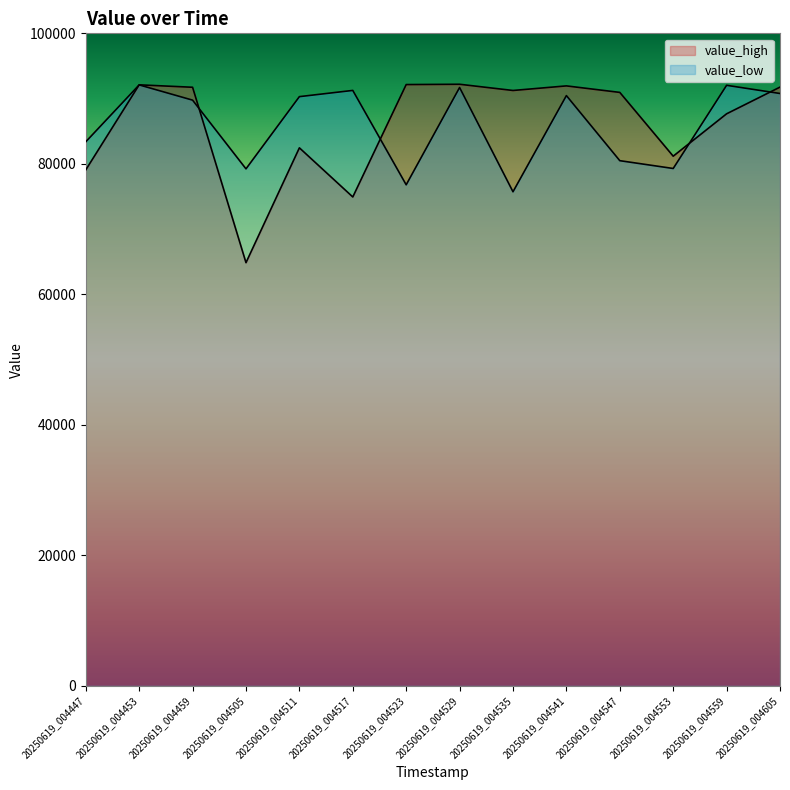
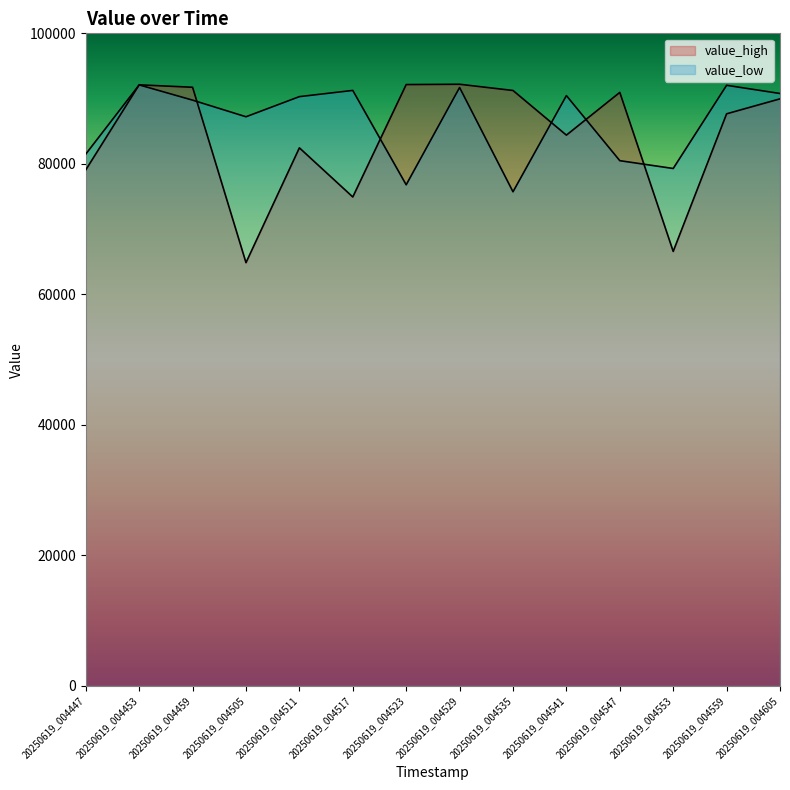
  {
    "value_high": {
      "20250619_004447": 79000,
      "20250619_004459": 92000,
      "20250619_004505": 65000,
      "20250619_004511": 82000,
      "20250619_004517": 75000,
      "20250619_004523": 92000,
      "20250619_004529": 92000,
      "20250619_004535": 91000,
-     "20250619_004541": 92000,
+     "20250619_004541": 84000,
      "20250619_004547": 91000,
-     "20250619_004553": 81000,
+     "20250619_004553": 67000,
      "20250619_004559": 88000,
-     "20250619_004605": 92000
+     "20250619_004605": 90000
    },
    "value_low": {
-     "20250619_004447": 83000,
+     "20250619_004447": 81000,
      "20250619_004459": 90000,
-     "20250619_004505": 79000,
+     "20250619_004505": 87000,
      "20250619_004511": 90000,
      "20250619_004517": 91000,
      "20250619_004523": 77000,
      "20250619_004529": 92000,
      "20250619_004535": 76000,
      "20250619_004541": 90000,
      "20250619_004547": 80000,
      "20250619_004553": 79000,
      "20250619_004559": 92000,
      "20250619_004605": 91000
    }
  }
